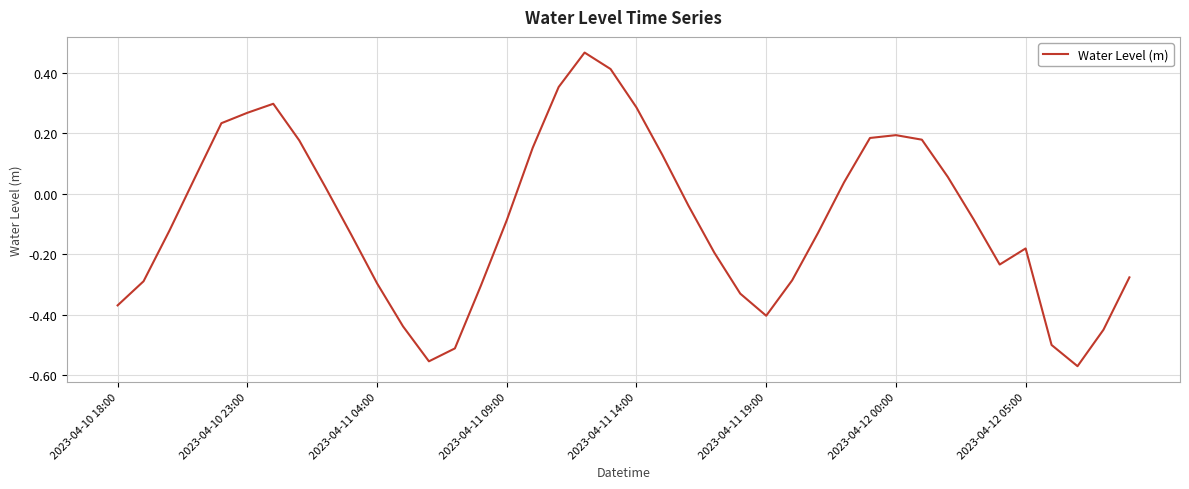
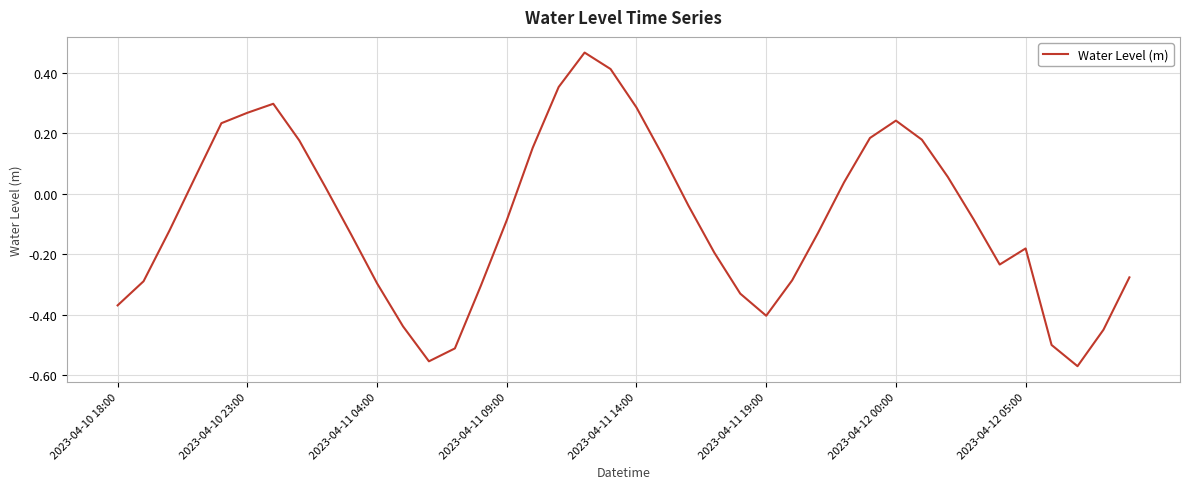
  {
    "2023-04-10 18:00": -0.37,
    "2023-04-10 23:00": 0.27,
    "2023-04-11 04:00": -0.30,
    "2023-04-11 09:00": -0.09,
    "2023-04-11 14:00": 0.29,
    "2023-04-11 19:00": -0.40,
-   "2023-04-12 00:00": 0.19,
+   "2023-04-12 00:00": 0.24,
    "2023-04-12 05:00": -0.18
  }
